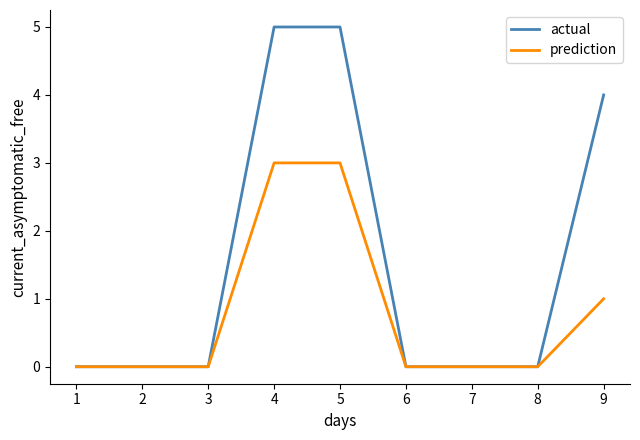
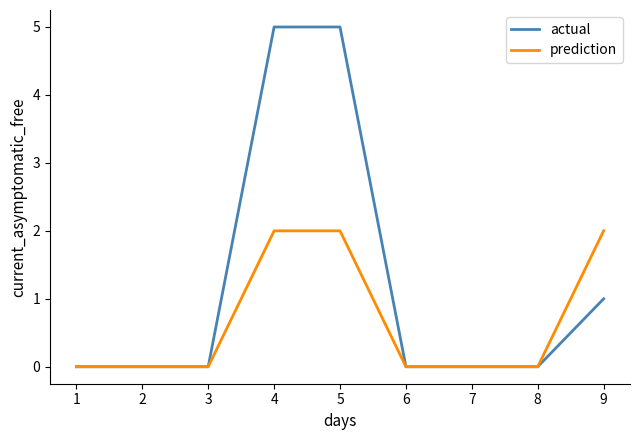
  {
    "actual": {
      "4": 5,
      "5": 5,
-     "9": 4
+     "9": 1
    },
    "prediction": {
-     "4": 3,
-     "5": 3,
-     "9": 1
+     "4": 2,
+     "5": 2,
+     "9": 2
    }
  }
